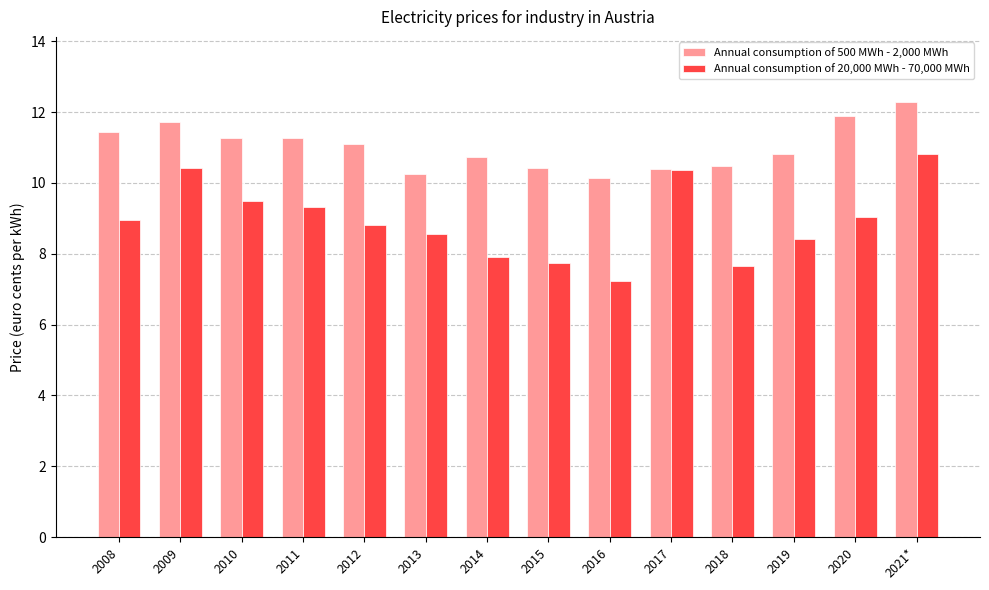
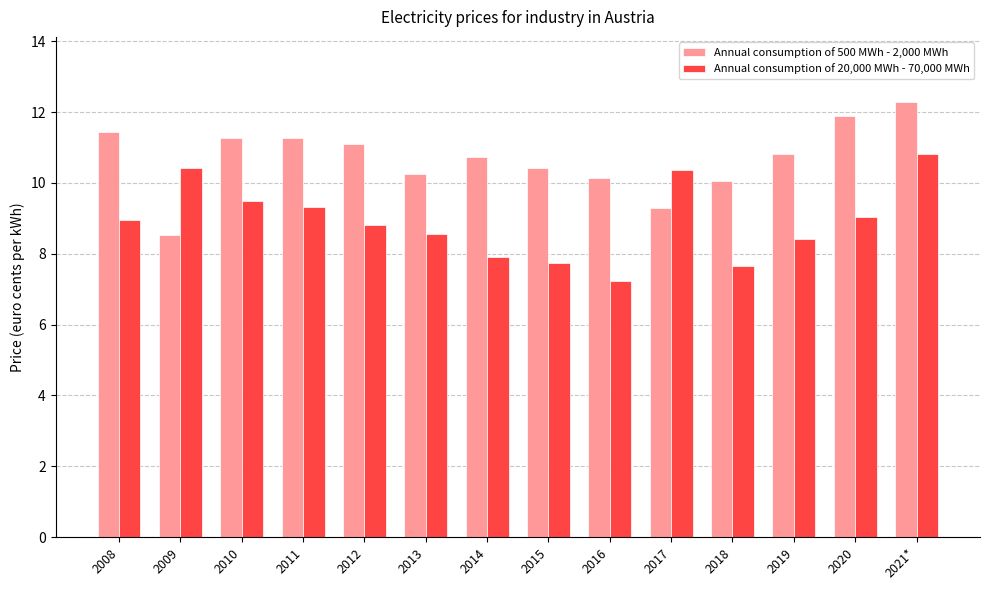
  {
    "Annual consumption of 500 MWh - 2,000 MWh": {
      "2008": 11.5,
-     "2009": 11.7,
+     "2009": 8.5,
      "2010": 11.3,
      "2011": 11.3,
      "2012": 11.1,
      "2013": 10.2,
      "2014": 10.7,
      "2015": 10.4,
      "2016": 10.2,
-     "2017": 10.4,
-     "2018": 10.5,
+     "2017": 9.3,
+     "2018": 10.1,
      "2019": 10.8,
      "2020": 11.9,
      "2021*": 12.3
    },
    "Annual consumption of 20,000 MWh - 70,000 MWh": {
      "2008": 9.0,
      "2009": 10.4,
      "2010": 9.5,
      "2011": 9.3,
      "2012": 8.8,
      "2013": 8.6,
      "2014": 7.9,
      "2015": 7.8,
      "2016": 7.2,
      "2017": 10.4,
      "2018": 7.7,
      "2019": 8.4,
      "2020": 9.0,
      "2021*": 10.8
    }
  }
